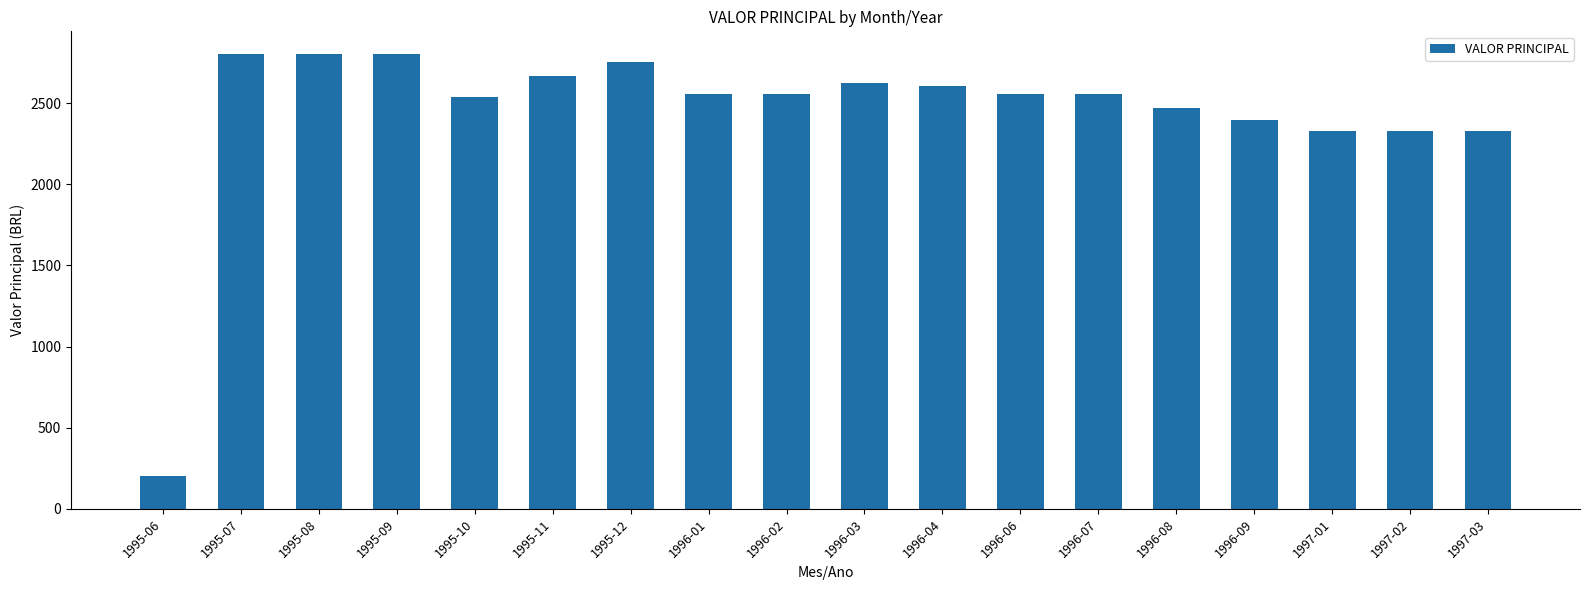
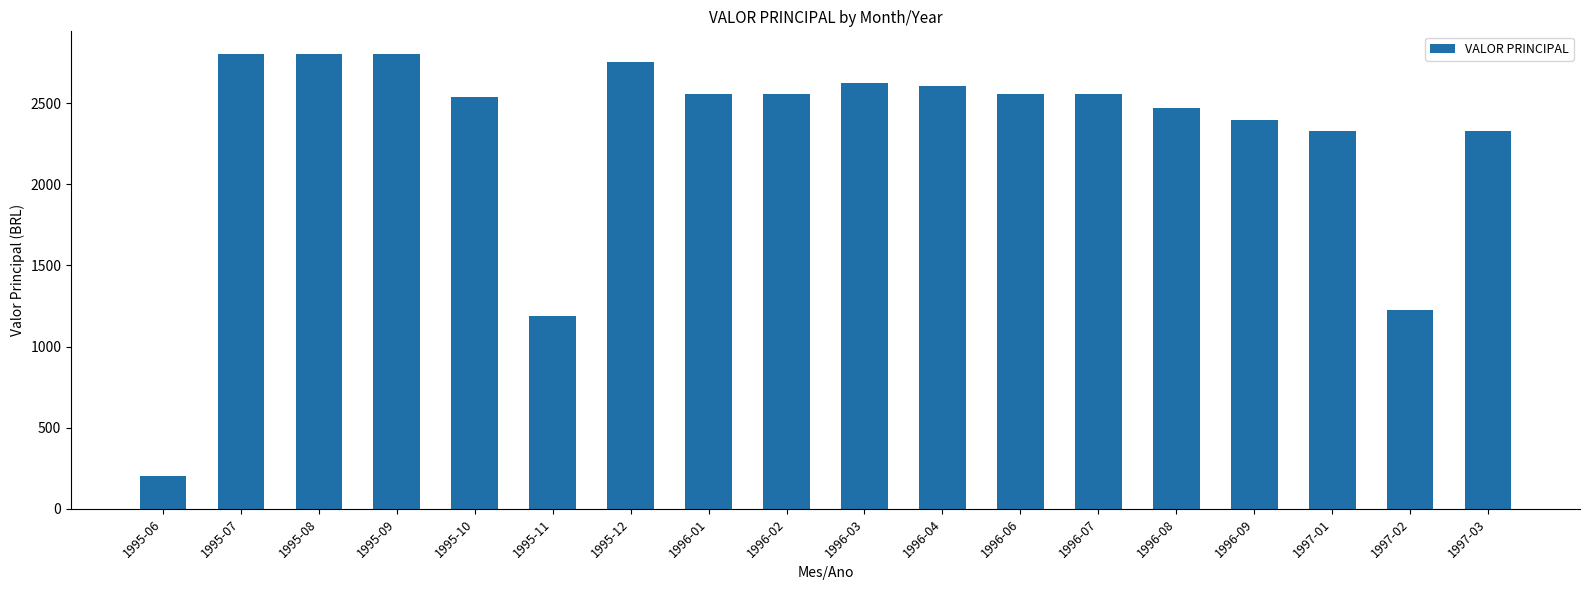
  {
    "1995-06": 200,
    "1995-07": 2800,
    "1995-08": 2800,
    "1995-09": 2800,
    "1995-10": 2540,
-   "1995-11": 2670,
+   "1995-11": 1190,
    "1995-12": 2750,
    "1996-01": 2560,
    "1996-02": 2560,
    "1996-03": 2630,
    "1996-04": 2610,
    "1996-06": 2560,
    "1996-07": 2560,
    "1996-08": 2470,
    "1996-09": 2400,
    "1997-01": 2330,
-   "1997-02": 2330,
+   "1997-02": 1230,
    "1997-03": 2330
  }
